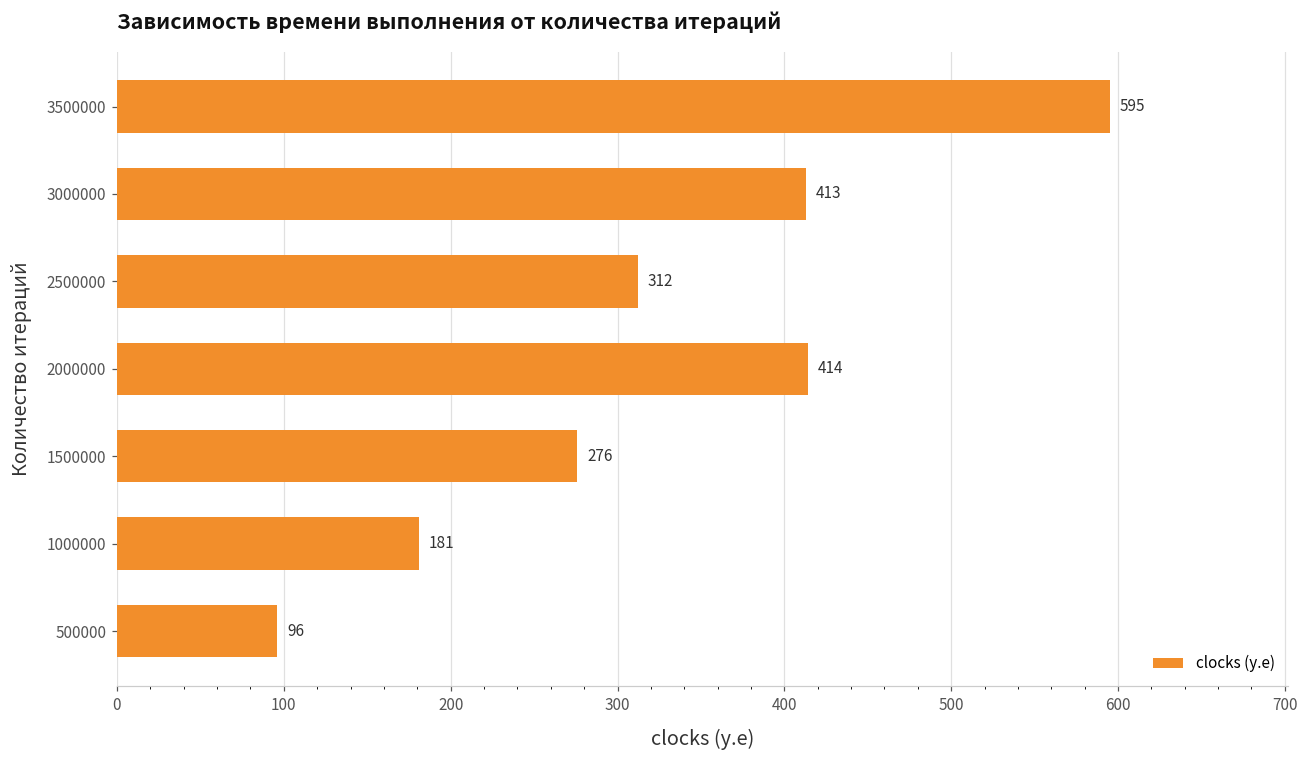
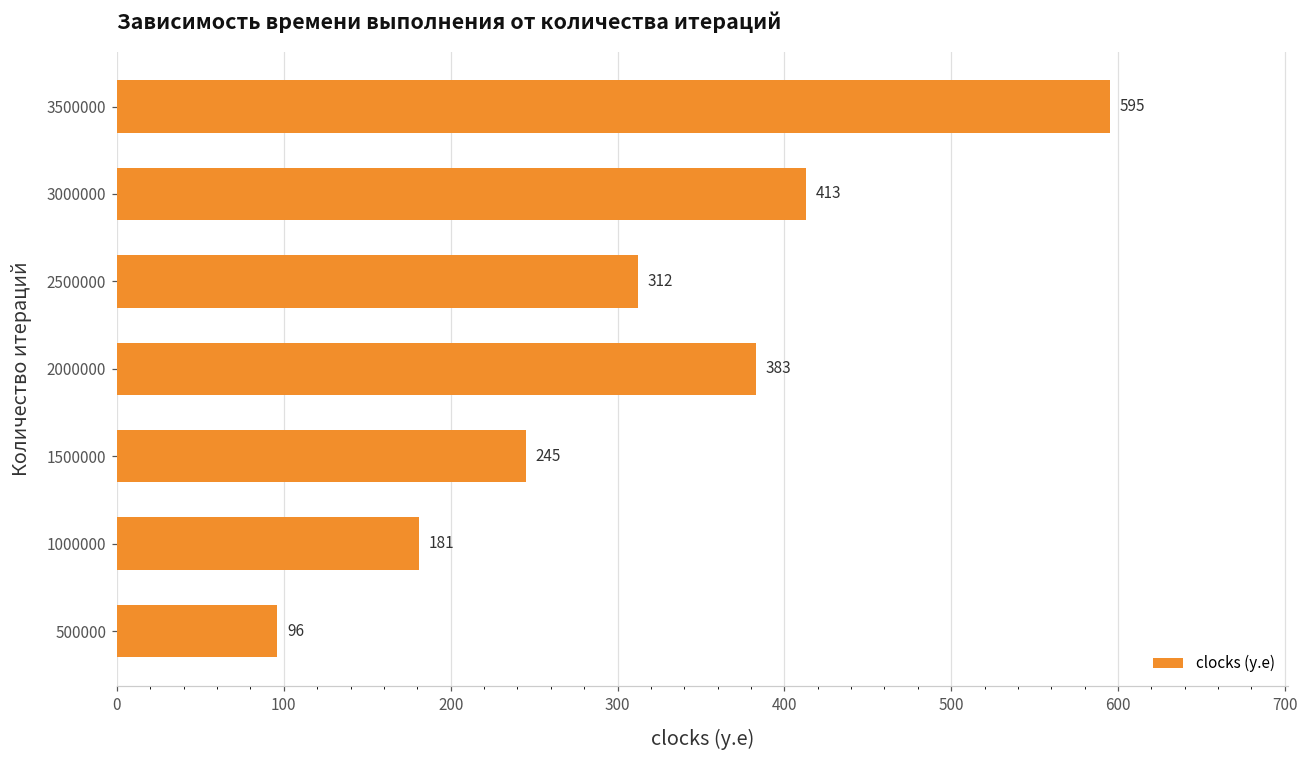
  {
    "3500000": 595,
    "3000000": 413,
    "2500000": 312,
-   "2000000": 414,
-   "1500000": 276,
+   "2000000": 383,
+   "1500000": 245,
    "1000000": 181,
    "500000": 96
  }
